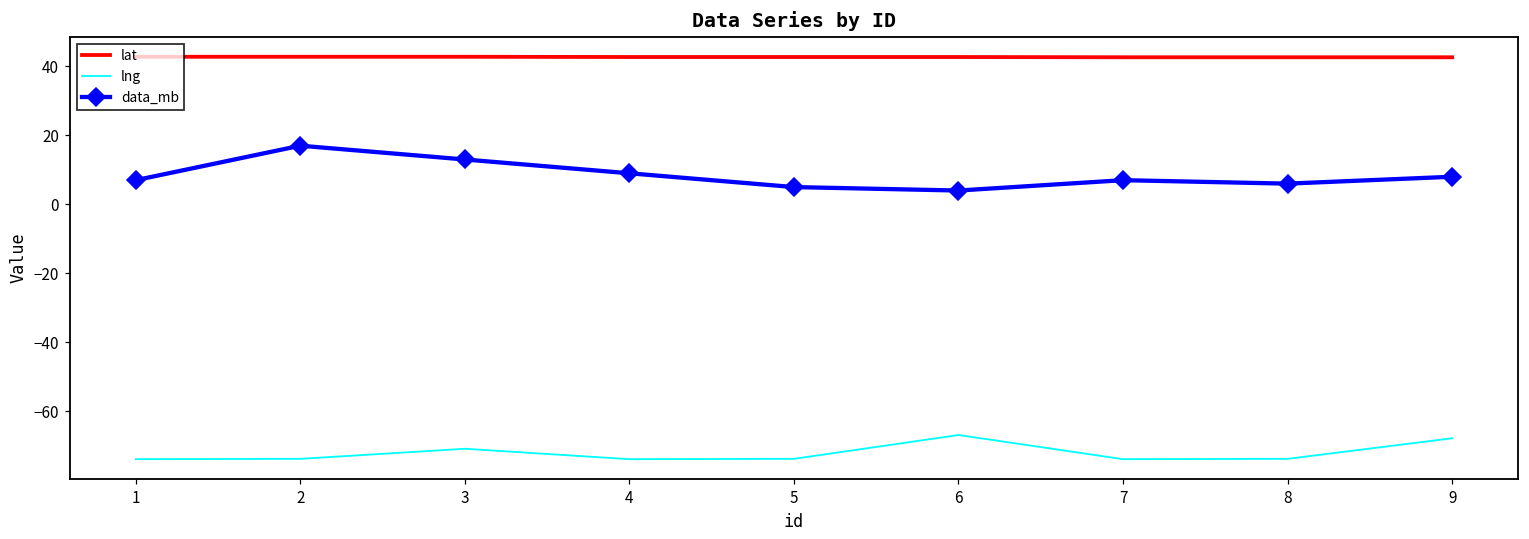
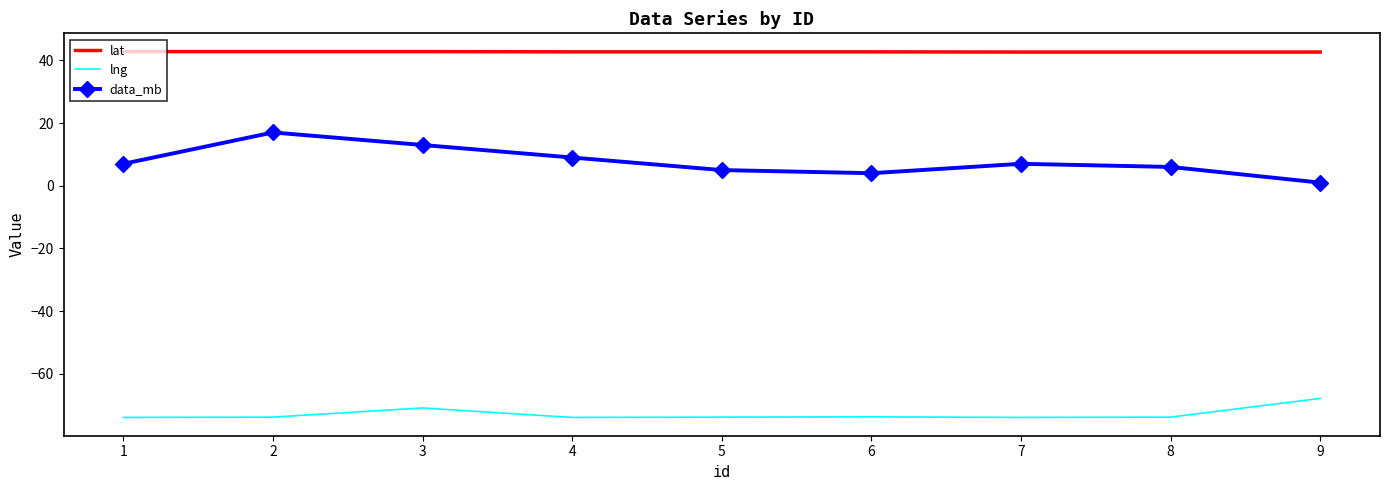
  {
    "lat": {
      "2": 43,
      "3": 43,
      "4": 43,
      "5": 43,
      "6": 43,
      "7": 43,
      "8": 43,
      "9": 43
    },
    "lng": {
      "1": -74,
      "2": -74,
      "3": -71,
      "4": -74,
      "5": -74,
-     "6": -67,
+     "6": -74,
      "7": -74,
      "8": -74,
      "9": -68
    },
    "data_mb": {
      "1": 7,
      "2": 17,
      "3": 13,
      "4": 9,
      "5": 5,
      "6": 4,
      "7": 7,
      "8": 6,
-     "9": 8
+     "9": 1
    }
  }
